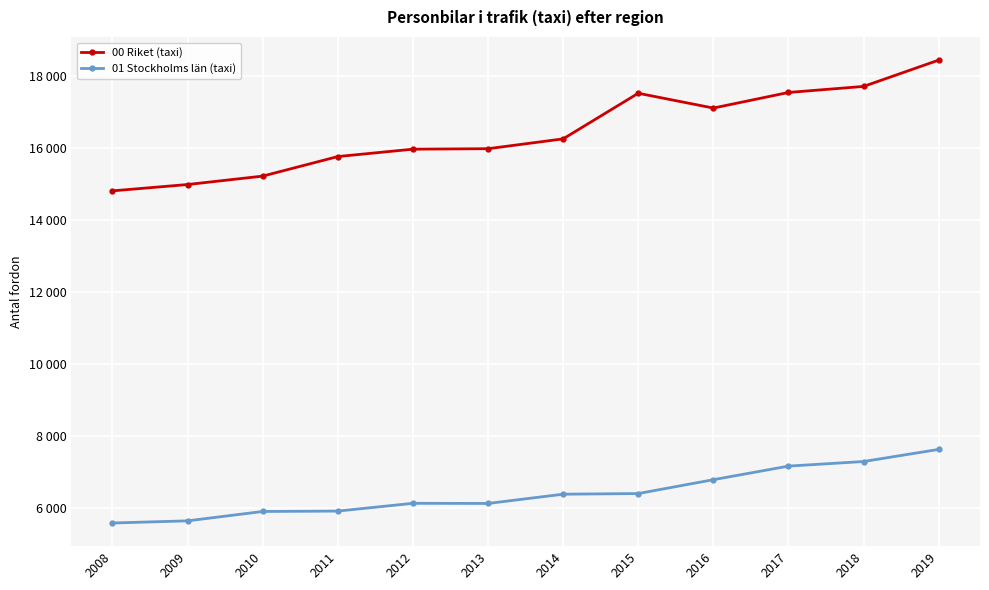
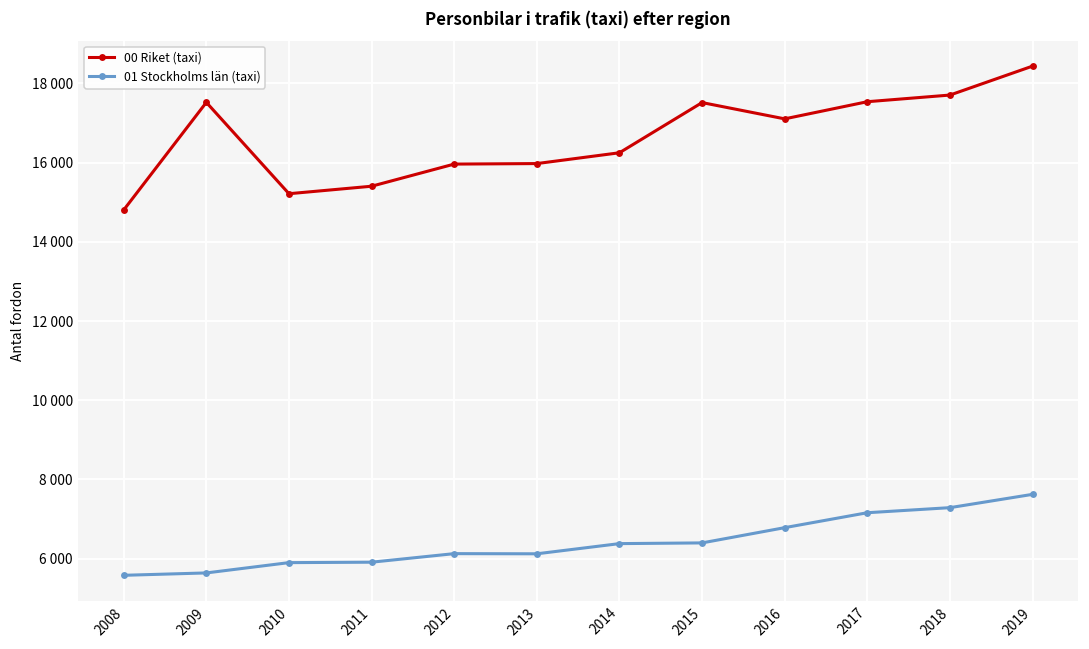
  {
    "00 Riket (taxi)": {
      "2008": 14800,
-     "2009": 15000,
+     "2009": 17500,
      "2010": 15200,
-     "2011": 15800,
+     "2011": 15400,
      "2012": 16000,
      "2013": 16000,
      "2014": 16200,
      "2015": 17500,
      "2016": 17100,
      "2017": 17500,
      "2018": 17700,
      "2019": 18400
    },
    "01 Stockholms län (taxi)": {
      "2008": 5600,
      "2009": 5600,
      "2010": 5900,
      "2011": 5900,
      "2012": 6100,
      "2013": 6100,
      "2014": 6400,
      "2015": 6400,
      "2016": 6800,
      "2017": 7200,
      "2018": 7300,
      "2019": 7600
    }
  }
